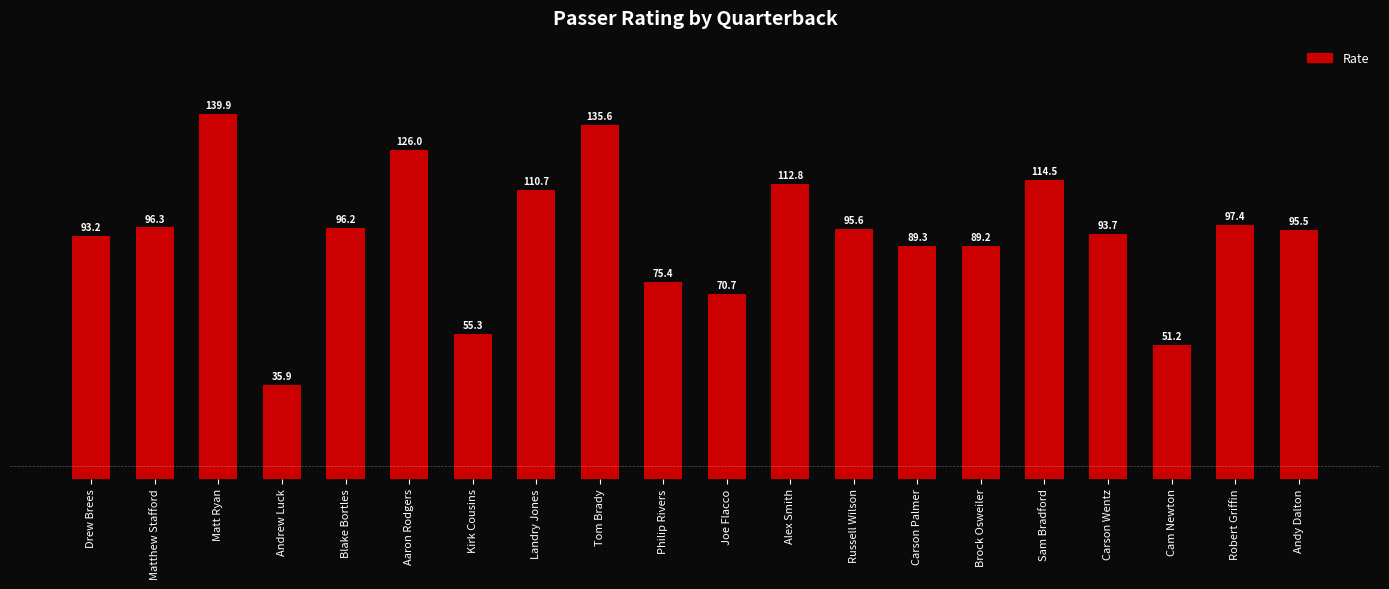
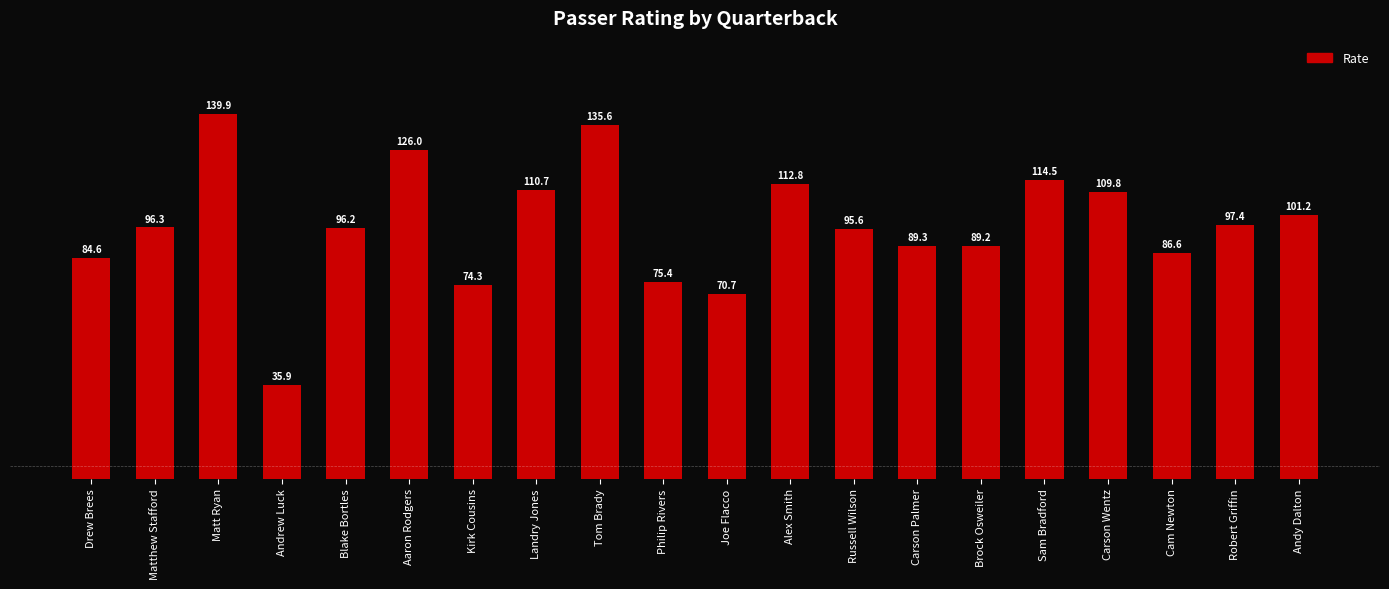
  {
-   "Drew Brees": 93.2,
+   "Drew Brees": 84.6,
    "Matthew Stafford": 96.3,
    "Matt Ryan": 139.9,
    "Andrew Luck": 35.9,
    "Blake Bortles": 96.2,
    "Aaron Rodgers": 126.0,
-   "Kirk Cousins": 55.3,
+   "Kirk Cousins": 74.3,
    "Landry Jones": 110.7,
    "Tom Brady": 135.6,
    "Philip Rivers": 75.4,
    "Joe Flacco": 70.7,
    "Alex Smith": 112.8,
    "Russell Wilson": 95.6,
    "Carson Palmer": 89.3,
    "Brock Osweiler": 89.2,
    "Sam Bradford": 114.5,
-   "Carson Wentz": 93.7,
-   "Cam Newton": 51.2,
+   "Carson Wentz": 109.8,
+   "Cam Newton": 86.6,
    "Robert Griffin": 97.4,
-   "Andy Dalton": 95.5
+   "Andy Dalton": 101.2
  }
